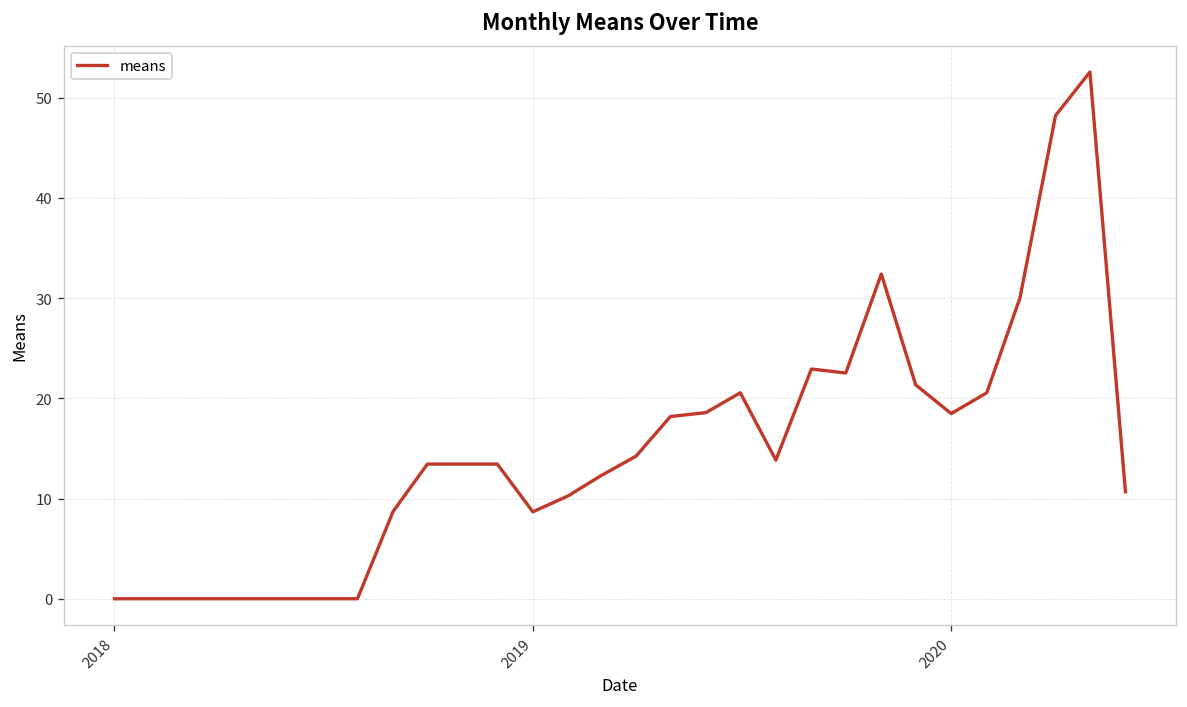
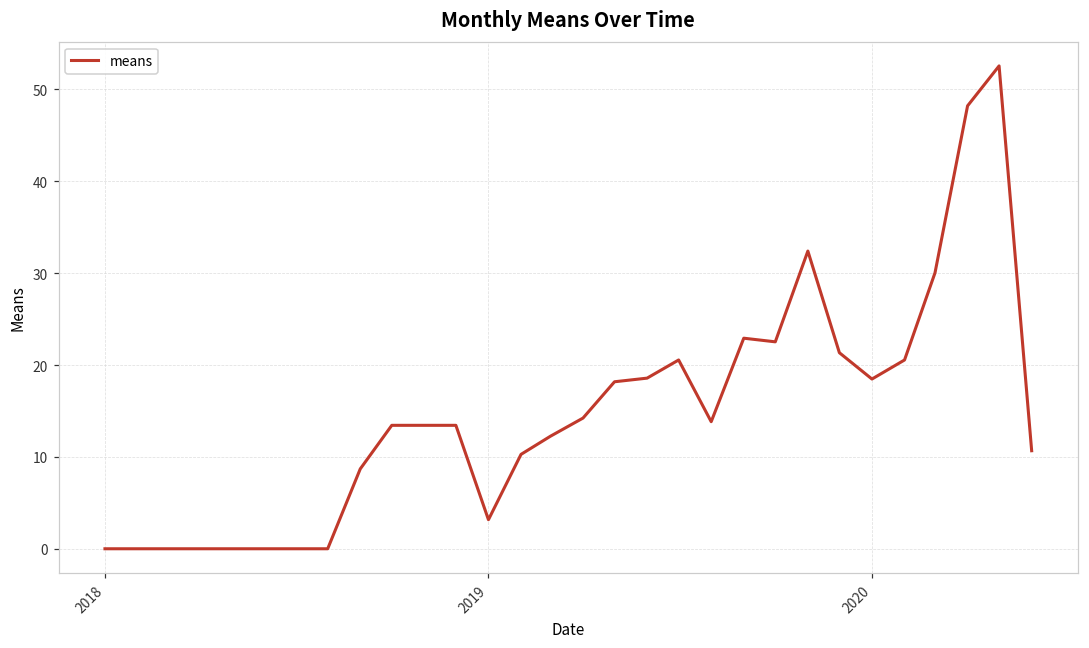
  {
    "2018": 0,
-   "2019": 9,
+   "2019": 3,
    "2020": 18
  }
